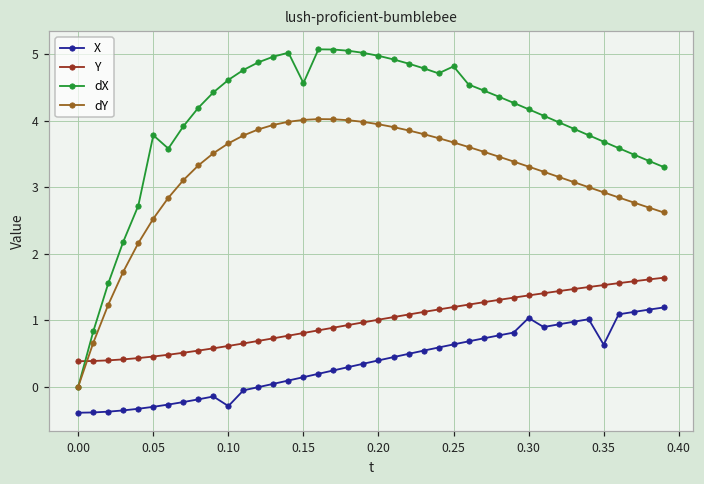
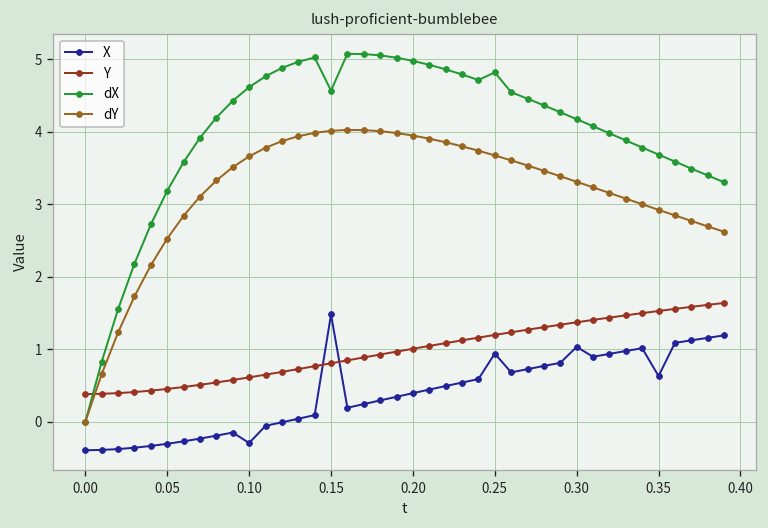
  {
    "X": {
      "0.00": -0.4,
      "0.05": -0.3,
      "0.10": -0.3,
-     "0.15": 0.1,
+     "0.15": 1.5,
      "0.20": 0.4,
-     "0.25": 0.6,
+     "0.25": 0.9,
      "0.30": 1.0,
      "0.35": 0.6
    },
    "dX": {
-     "0.05": 3.8,
+     "0.05": 3.2,
      "0.10": 4.6,
      "0.15": 4.6,
      "0.20": 5.0,
      "0.25": 4.8,
      "0.30": 4.2,
      "0.35": 3.7
    }
  }
